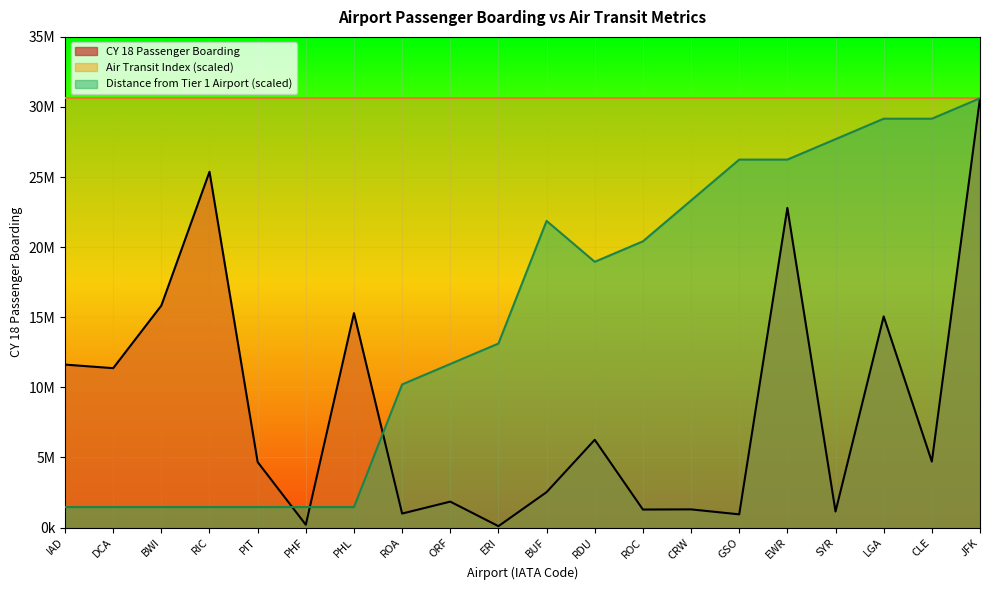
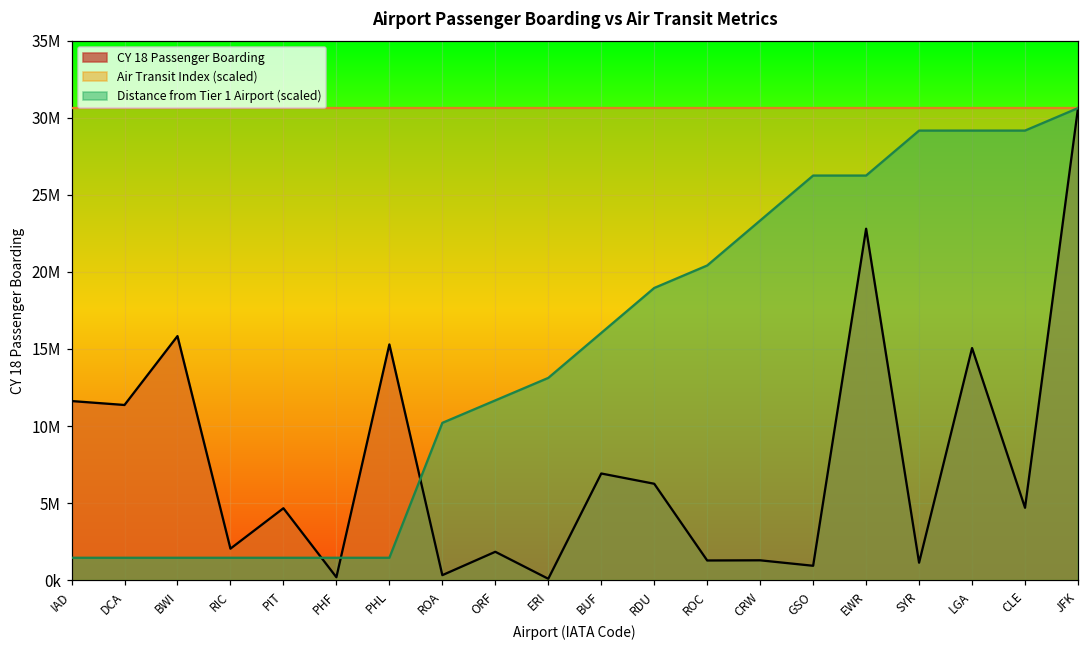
  {
    "CY 18 Passenger Boarding": {
      "IAD": 11600000,
      "DCA": 11400000,
      "BWI": 15800000,
-     "RIC": 25400000,
+     "RIC": 2000000,
      "PIT": 4700000,
      "PHF": 200000,
      "PHL": 15300000,
-     "ROA": 1000000,
+     "ROA": 300000,
      "ORF": 1800000,
      "ERI": 100000,
-     "BUF": 2500000,
+     "BUF": 6900000,
      "RDU": 6300000,
      "ROC": 1300000,
      "CRW": 1300000,
      "GSO": 900000,
      "EWR": 22800000,
      "SYR": 1100000,
      "LGA": 15100000,
      "CLE": 4700000
    },
    "Air Transit Index (scaled)": {
      "IAD": 30600000,
      "DCA": 30600000,
      "BWI": 30600000,
      "RIC": 30600000,
      "PIT": 30600000,
      "PHF": 30600000,
      "PHL": 30600000,
      "ROA": 30600000,
      "ORF": 30600000,
      "ERI": 30600000,
      "BUF": 30600000,
      "RDU": 30600000,
      "ROC": 30600000,
      "CRW": 30600000,
      "GSO": 30600000,
      "EWR": 30600000,
      "SYR": 30600000,
      "LGA": 30600000,
      "CLE": 30600000
    },
    "Distance from Tier 1 Airport (scaled)": {
      "IAD": 1500000,
      "DCA": 1500000,
      "BWI": 1500000,
      "RIC": 1500000,
      "PIT": 1500000,
      "PHF": 1500000,
      "PHL": 1500000,
      "ROA": 10200000,
      "ORF": 11700000,
      "ERI": 13100000,
-     "BUF": 21900000,
+     "BUF": 16000000,
      "RDU": 19000000,
      "ROC": 20400000,
      "CRW": 23300000,
      "GSO": 26200000,
      "EWR": 26200000,
-     "SYR": 27700000,
+     "SYR": 29200000,
      "LGA": 29200000,
      "CLE": 29200000
    }
  }
